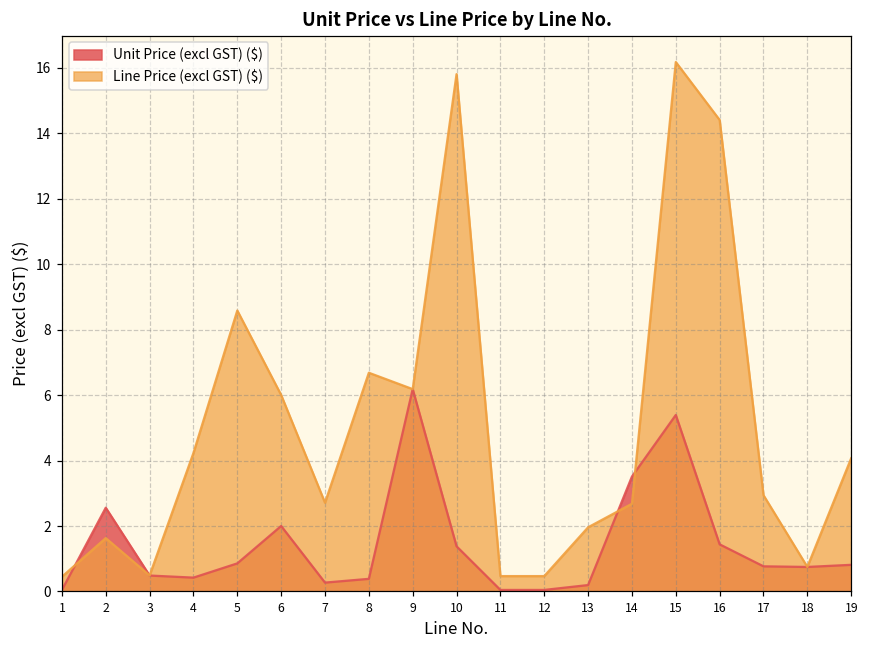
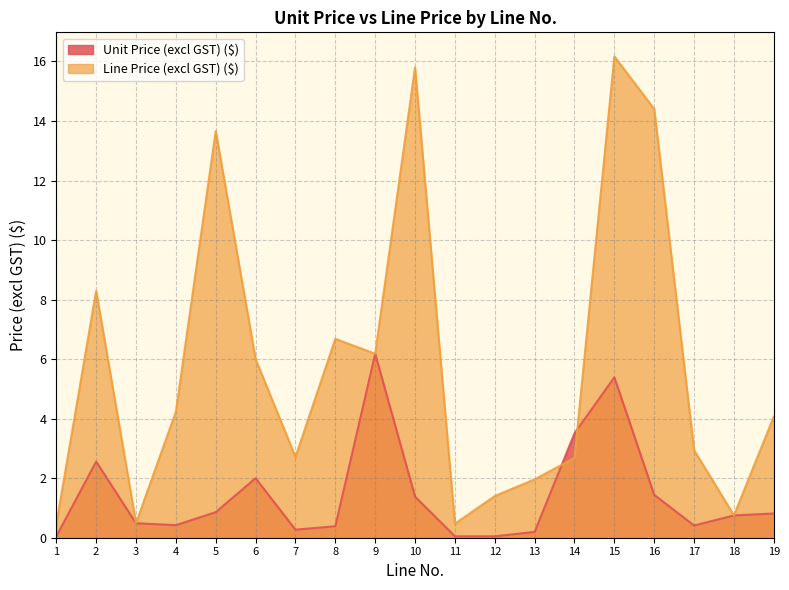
  {
    "Unit Price (excl GST) ($)": {
      "1": 0.0,
      "2": 2.6,
      "4": 0.4,
      "5": 0.9,
      "6": 2.0,
      "7": 0.3,
      "8": 0.4,
      "10": 1.4,
      "11": 0.0,
      "12": 0.0,
      "13": 0.2,
      "14": 3.5,
      "15": 5.4,
      "16": 1.4,
-     "17": 0.8,
+     "17": 0.4,
      "19": 0.8
    },
    "Line Price (excl GST) ($)": {
      "1": 0.5,
-     "2": 1.6,
+     "2": 8.3,
      "4": 4.2,
-     "5": 8.6,
+     "5": 13.7,
      "6": 6.0,
      "7": 2.7,
      "8": 6.7,
      "10": 15.8,
      "11": 0.5,
-     "12": 0.5,
+     "12": 1.4,
      "13": 2.0,
      "14": 2.7,
      "15": 16.2,
      "16": 14.4,
      "17": 2.9,
      "19": 4.1
    }
  }
